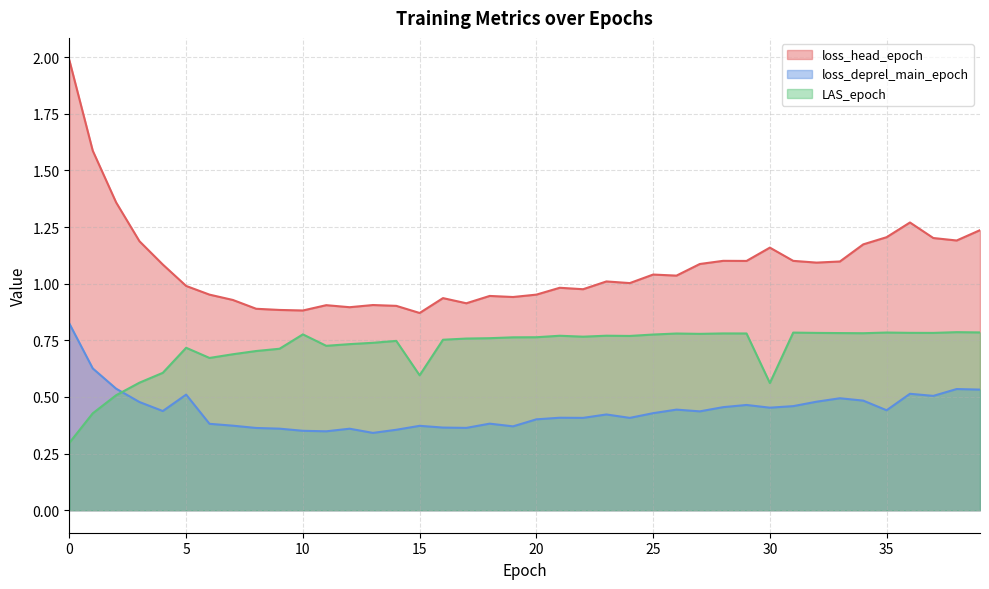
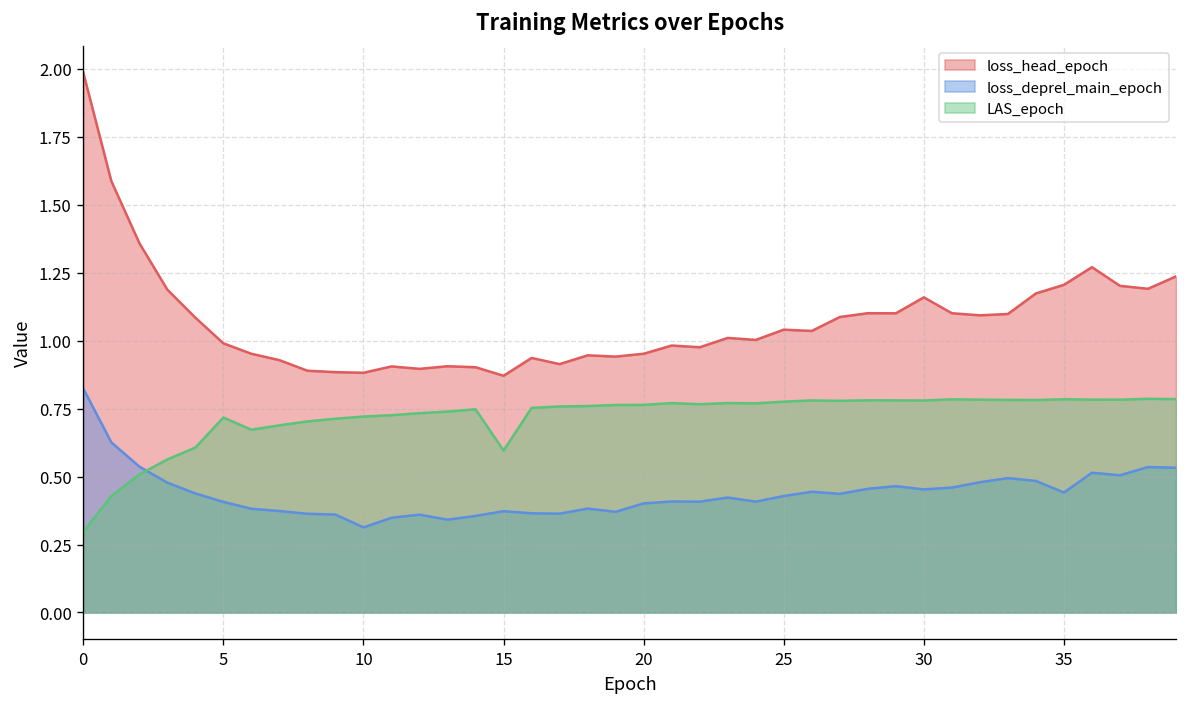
  {
    "loss_head_epoch": {
      "0": 1.99,
      "5": 0.99,
      "10": 0.88,
      "15": 0.87,
      "20": 0.95,
      "25": 1.04,
      "30": 1.16,
      "35": 1.21
    },
    "loss_deprel_main_epoch": {
      "0": 0.82,
-     "5": 0.51,
-     "10": 0.35,
+     "5": 0.41,
+     "10": 0.31,
      "15": 0.37,
      "20": 0.40,
      "25": 0.43,
      "30": 0.45,
      "35": 0.44
    },
    "LAS_epoch": {
      "0": 0.30,
      "5": 0.72,
-     "10": 0.78,
+     "10": 0.72,
      "15": 0.60,
      "20": 0.76,
      "25": 0.78,
-     "30": 0.56,
+     "30": 0.78,
      "35": 0.78
    }
  }
